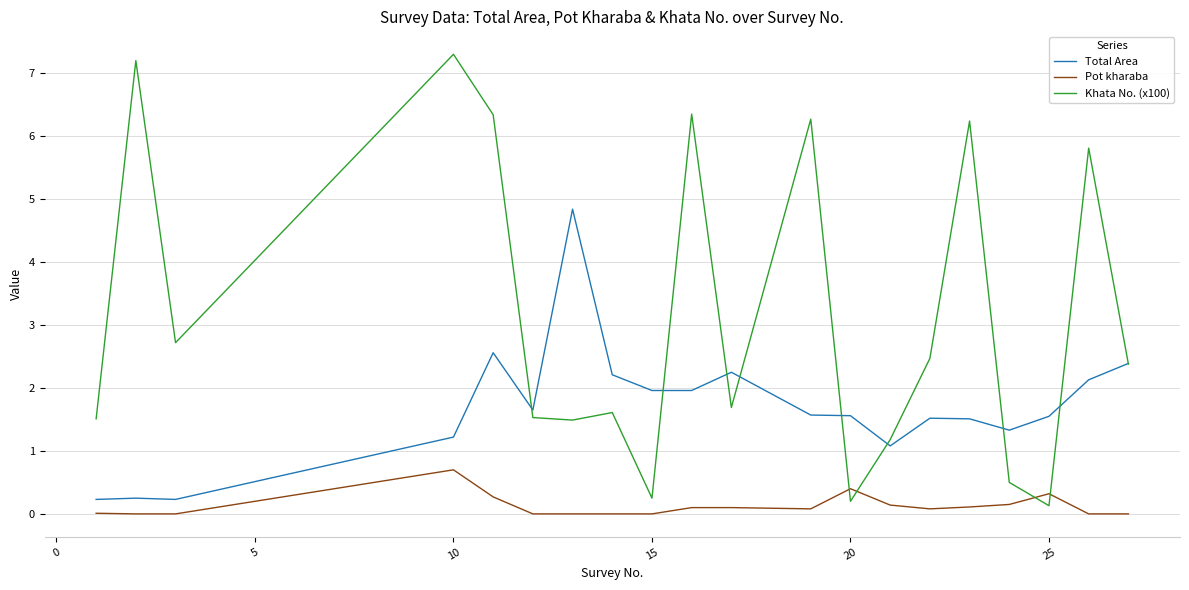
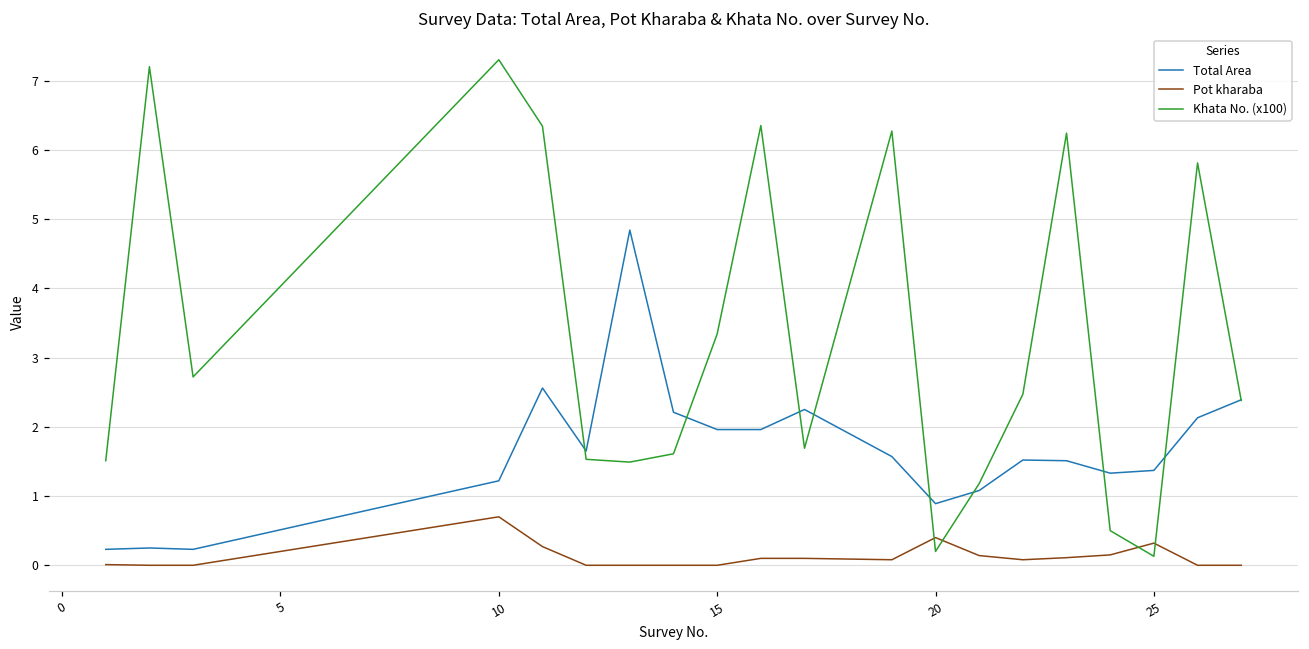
  {
    "Total Area": {
      "10": 1.2,
      "15": 2.0,
-     "20": 1.6,
-     "25": 1.6
+     "20": 0.9,
+     "25": 1.4
    },
    "Pot kharaba": {
      "10": 0.7,
      "15": 0.0,
      "20": 0.4,
      "25": 0.3
    },
    "Khata No. (x100)": {
      "10": 7.3,
-     "15": 0.3,
+     "15": 3.3,
      "20": 0.2,
      "25": 0.1
    }
  }
